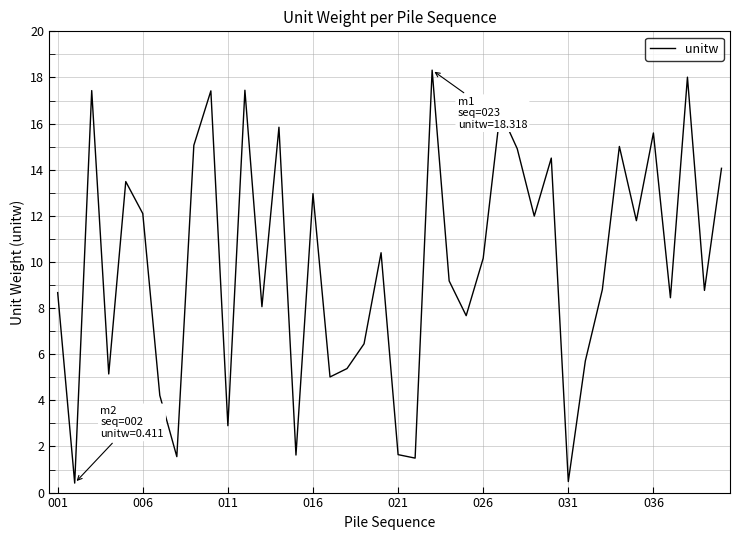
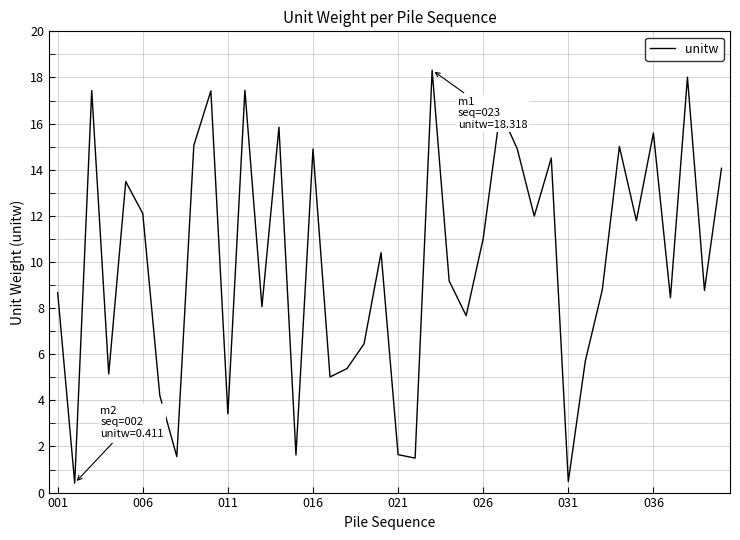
  {
    "001": 8.7,
    "006": 12.1,
-   "011": 2.9,
-   "016": 13.0,
+   "011": 3.4,
+   "016": 14.9,
    "021": 1.6,
-   "026": 10.2,
+   "026": 11.0,
    "031": 0.5,
    "036": 15.6
  }
